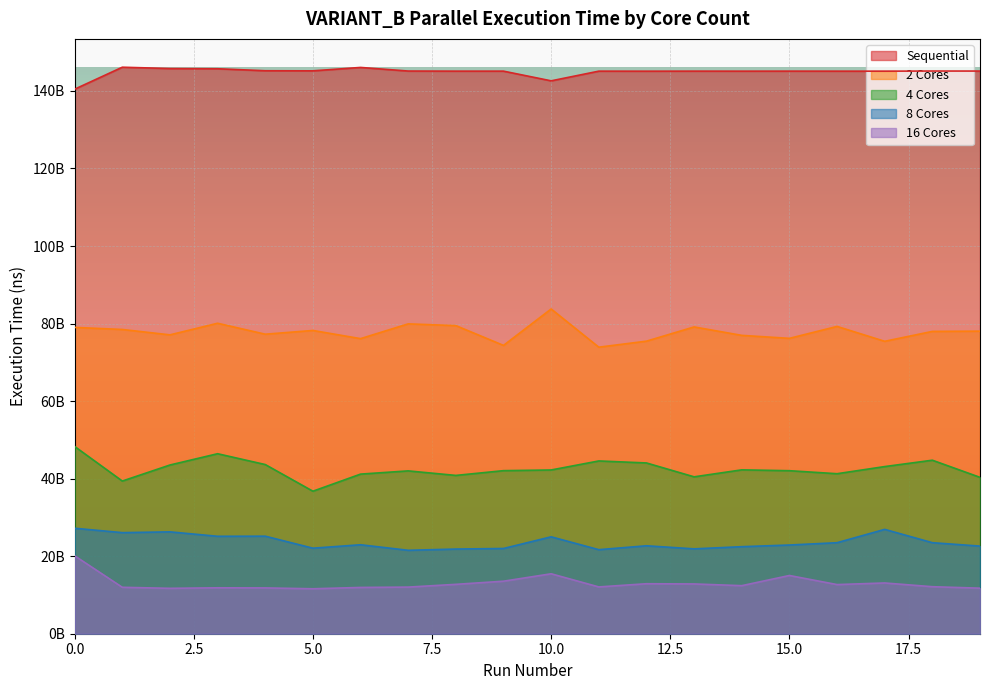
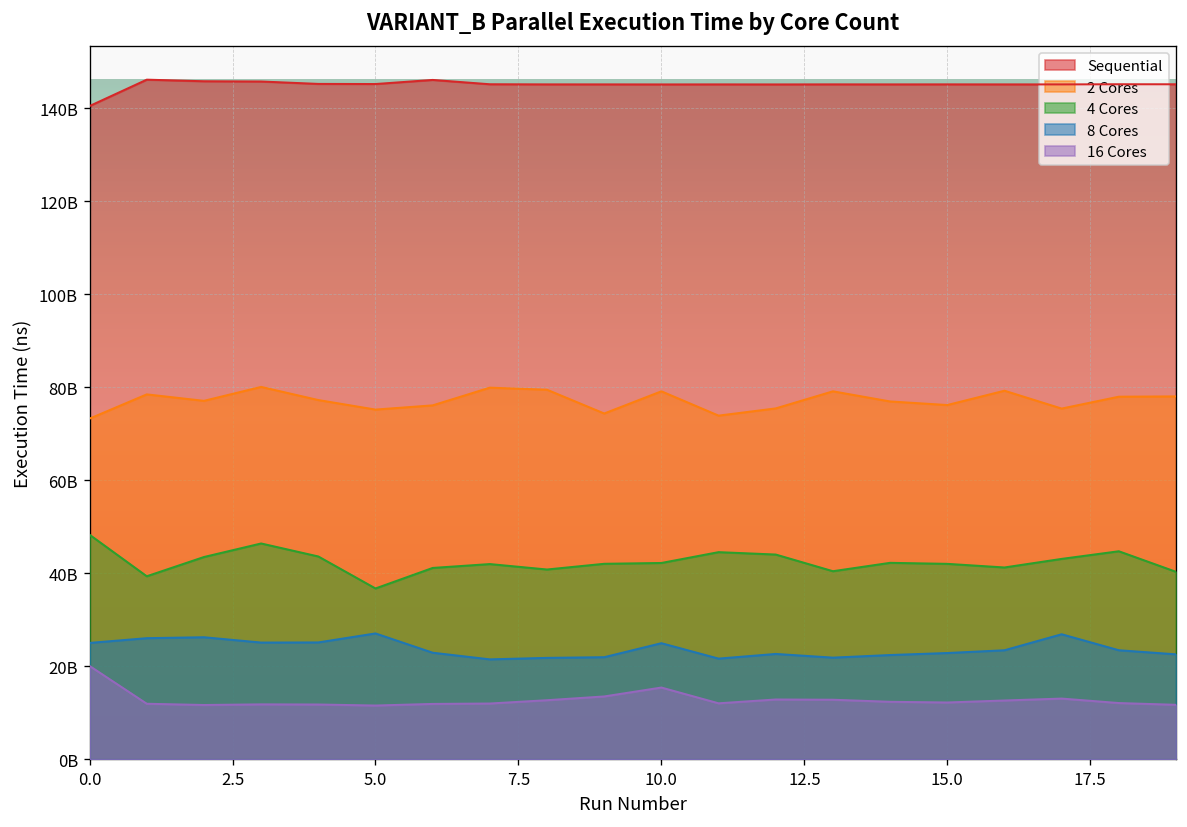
  {
    "Sequential": {
      "0.0": 140000000000,
      "5.0": 145000000000,
-     "10.0": 143000000000,
+     "10.0": 145000000000,
      "15.0": 145000000000
    },
    "2 Cores": {
-     "0.0": 79000000000,
-     "5.0": 78000000000,
-     "10.0": 84000000000,
+     "0.0": 73000000000,
+     "5.0": 75000000000,
+     "10.0": 79000000000,
      "15.0": 76000000000
    },
    "4 Cores": {
      "0.0": 48000000000,
      "5.0": 37000000000,
      "10.0": 42000000000,
      "15.0": 42000000000
    },
    "8 Cores": {
-     "0.0": 27000000000,
-     "5.0": 22000000000,
+     "0.0": 25000000000,
+     "5.0": 27000000000,
      "10.0": 25000000000,
      "15.0": 23000000000
    },
    "16 Cores": {
      "0.0": 20000000000,
      "5.0": 12000000000,
      "10.0": 15000000000,
-     "15.0": 15000000000
+     "15.0": 12000000000
    }
  }
